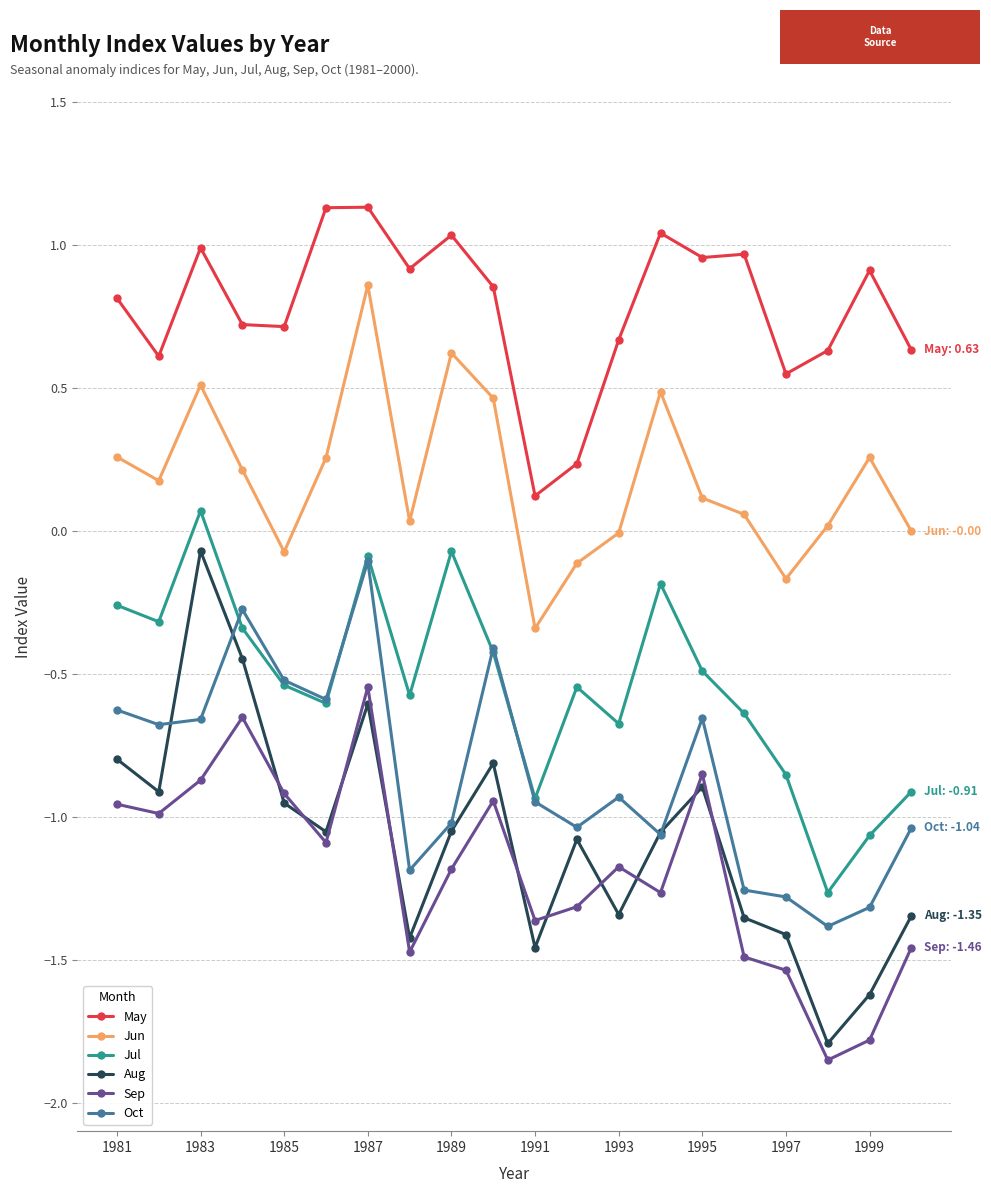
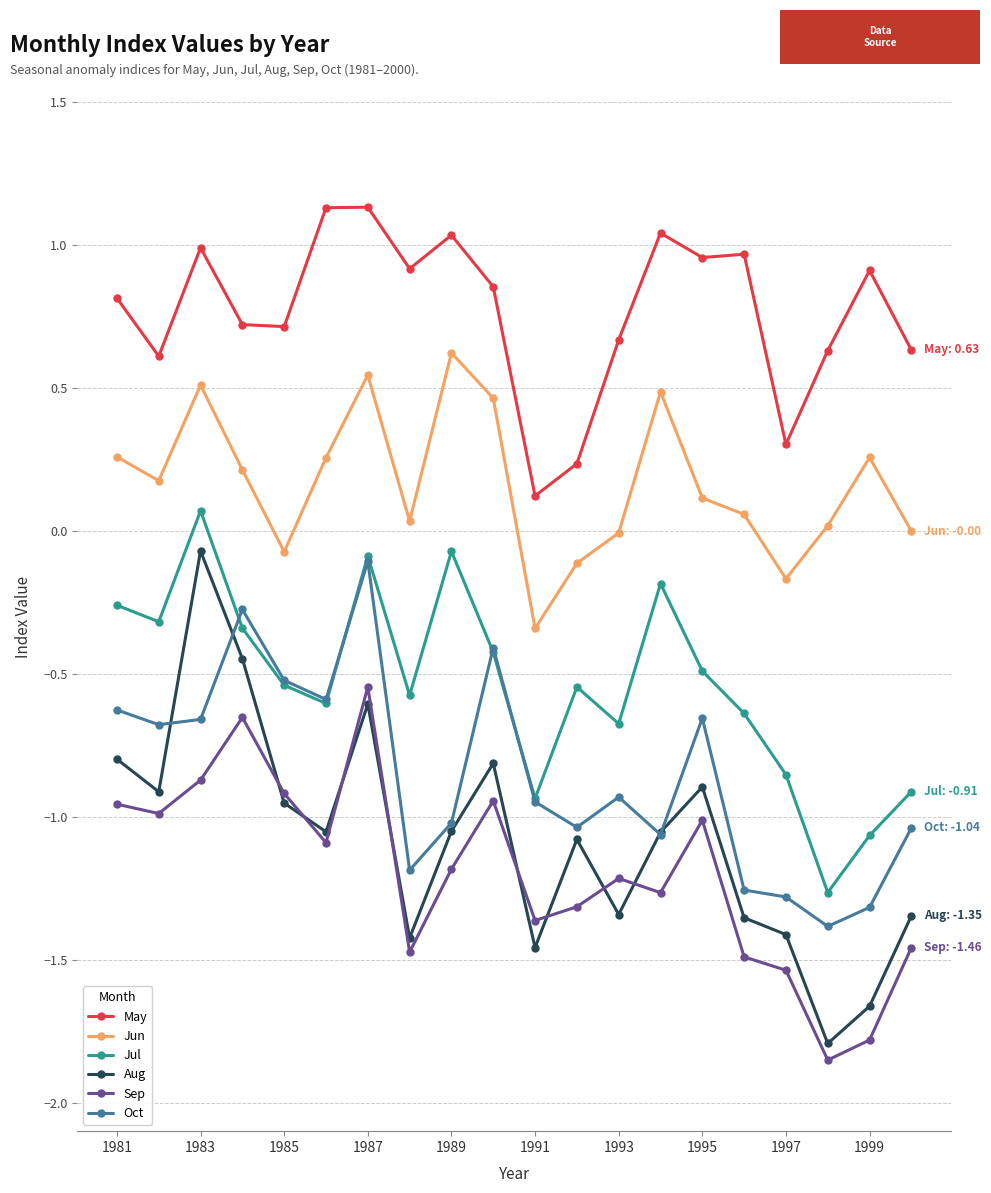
  {
    "May": {
      "1981": 0.81,
      "1983": 0.99,
      "1985": 0.71,
      "1987": 1.13,
      "1989": 1.03,
      "1991": 0.12,
      "1993": 0.67,
      "1995": 0.96,
-     "1997": 0.55,
+     "1997": 0.30,
      "1999": 0.91
    },
    "Jun": {
      "1981": 0.26,
      "1983": 0.51,
      "1985": -0.07,
-     "1987": 0.86,
+     "1987": 0.54,
      "1989": 0.62,
      "1991": -0.34,
      "1993": -0.01,
      "1995": 0.11,
      "1997": -0.17,
      "1999": 0.26
    },
    "Aug": {
      "1981": -0.80,
      "1983": -0.07,
      "1985": -0.95,
      "1987": -0.61,
      "1989": -1.05,
      "1991": -1.46,
      "1993": -1.34,
      "1995": -0.90,
      "1997": -1.41,
-     "1999": -1.62
+     "1999": -1.66
    },
    "Sep": {
      "1981": -0.96,
      "1983": -0.87,
      "1985": -0.92,
      "1987": -0.55,
      "1989": -1.18,
      "1991": -1.36,
-     "1993": -1.18,
-     "1995": -0.85,
+     "1993": -1.22,
+     "1995": -1.01,
      "1997": -1.54,
      "1999": -1.78
    }
  }
